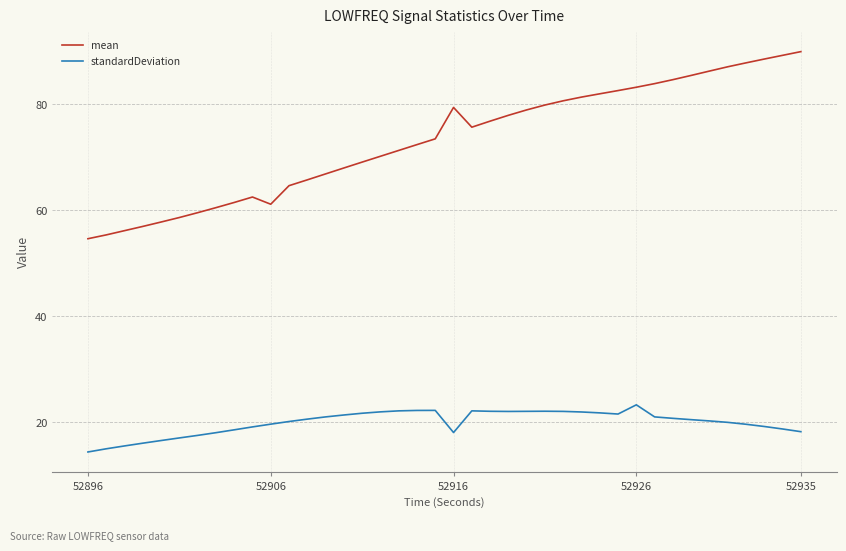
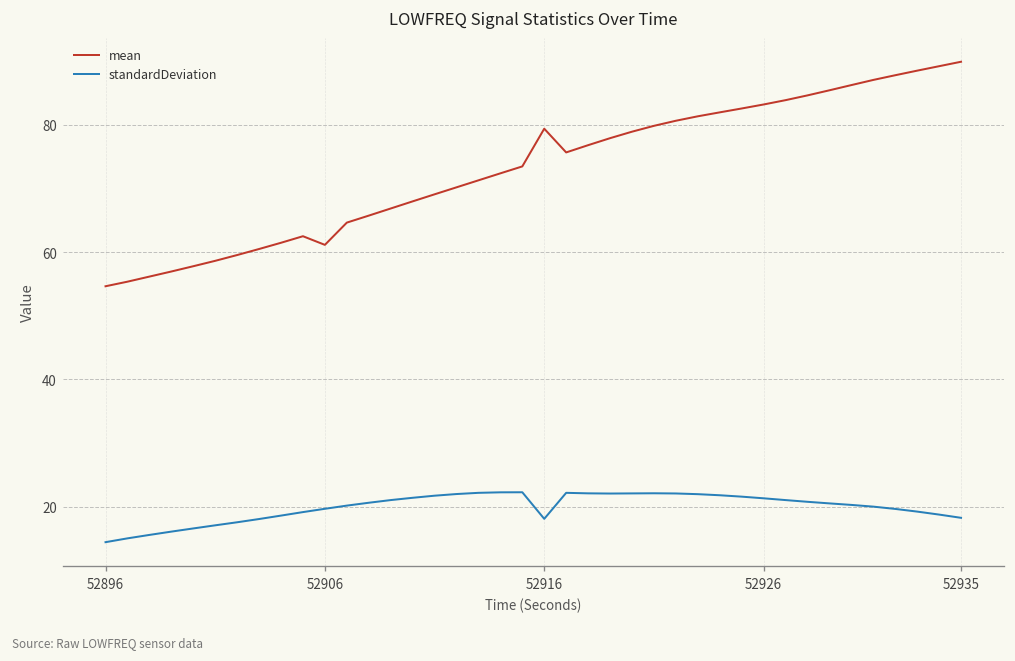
  {
    "mean": {
      "52896": 55,
      "52906": 61,
      "52916": 79,
      "52926": 83,
      "52935": 90
    },
    "standardDeviation": {
      "52896": 14,
      "52906": 20,
      "52916": 18,
-     "52926": 23,
+     "52926": 21,
      "52935": 18
    }
  }
